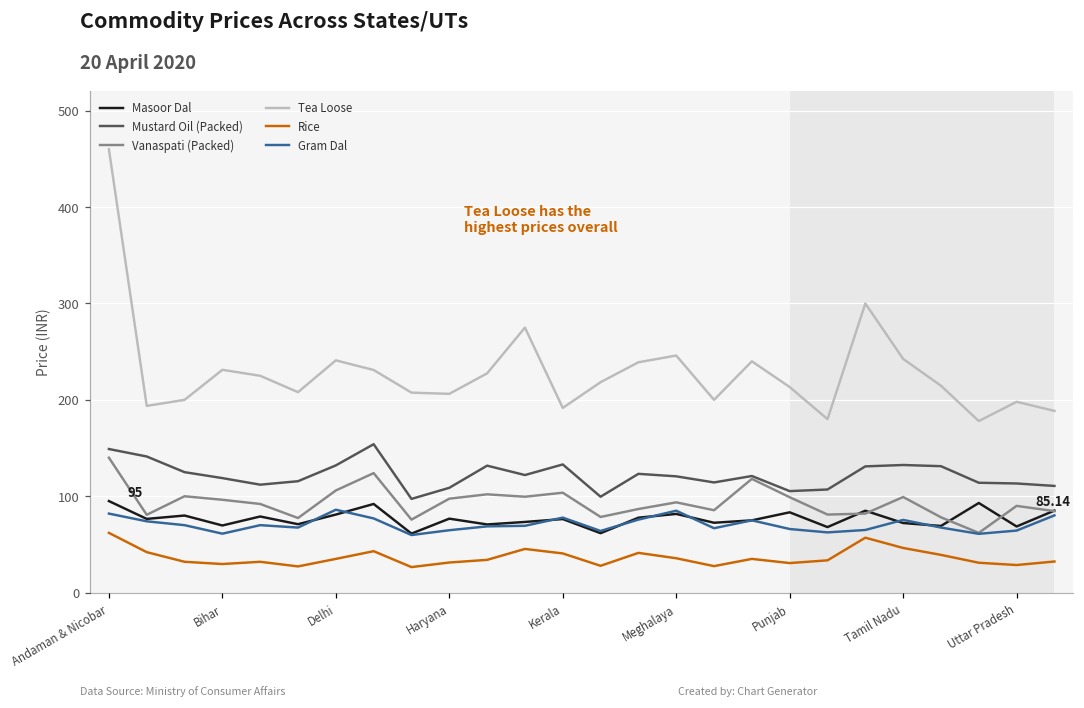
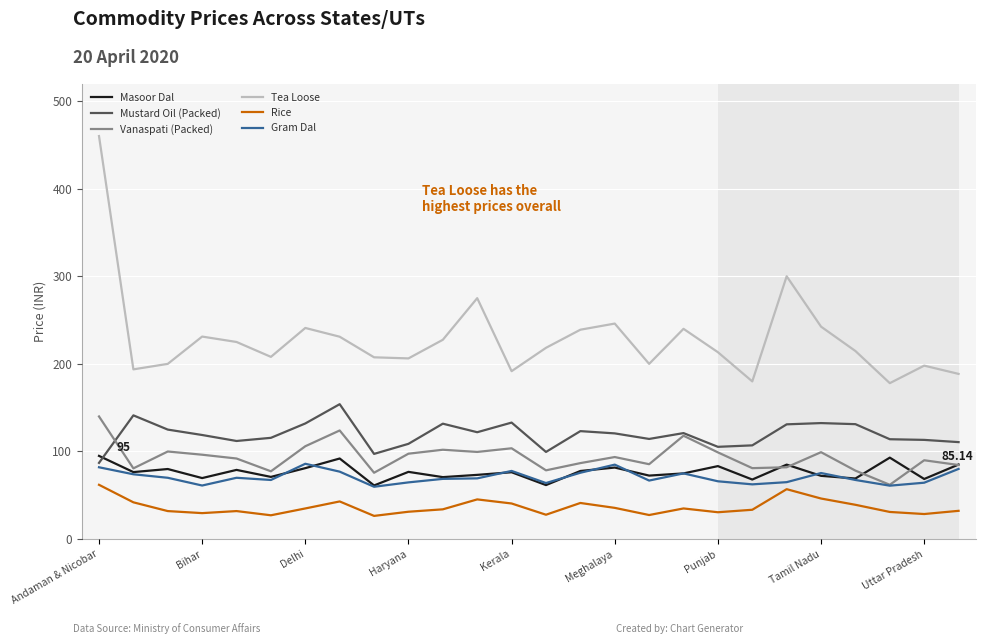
  {
    "Masoor Dal": {
      "Andaman & Nicobar": 95
    },
    "Mustard Oil (Packed)": {
-     "Andaman & Nicobar": 150,
+     "Andaman & Nicobar": 90,
      "Bihar": 120,
      "Delhi": 130,
      "Haryana": 110,
      "Kerala": 130,
      "Meghalaya": 120,
      "Punjab": 110,
      "Tamil Nadu": 130,
      "Uttar Pradesh": 110
    },
    "Vanaspati (Packed)": {
      "Andaman & Nicobar": 140,
      "Bihar": 100,
      "Delhi": 110,
      "Haryana": 100,
      "Kerala": 100,
      "Meghalaya": 90,
      "Punjab": 100,
      "Tamil Nadu": 100,
      "Uttar Pradesh": 90
    },
    "Tea Loose": {
      "Andaman & Nicobar": 460,
      "Bihar": 230,
      "Delhi": 240,
      "Haryana": 210,
      "Kerala": 190,
      "Meghalaya": 250,
      "Punjab": 210,
      "Tamil Nadu": 240,
      "Uttar Pradesh": 200
    },
    "Rice": {
      "Andaman & Nicobar": 60,
      "Bihar": 30,
      "Delhi": 40,
      "Haryana": 30,
      "Kerala": 40,
      "Meghalaya": 40,
      "Punjab": 30,
      "Tamil Nadu": 50,
      "Uttar Pradesh": 30
    },
    "Gram Dal": {
      "Andaman & Nicobar": 80,
      "Bihar": 60,
      "Delhi": 90,
      "Haryana": 60,
      "Meghalaya": 90,
      "Punjab": 70,
      "Tamil Nadu": 80,
      "Uttar Pradesh": 60
    }
  }
